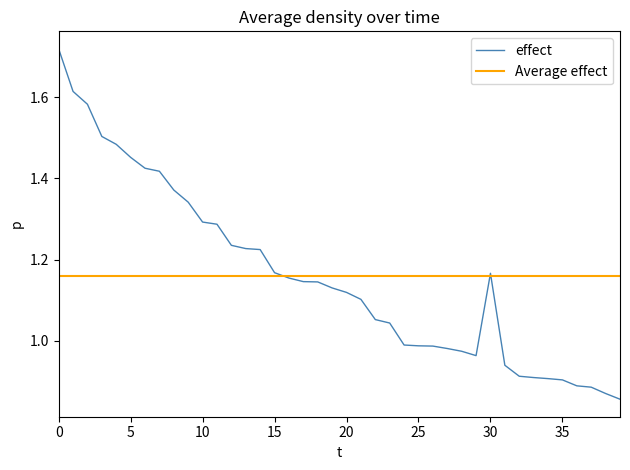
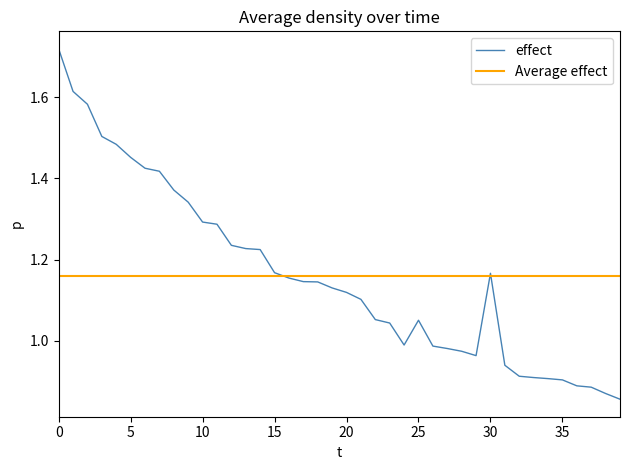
  {
    "0": 1.72,
    "5": 1.45,
    "10": 1.29,
    "15": 1.17,
    "20": 1.12,
-   "25": 0.99,
+   "25": 1.05,
    "30": 1.17,
    "35": 0.90
  }
